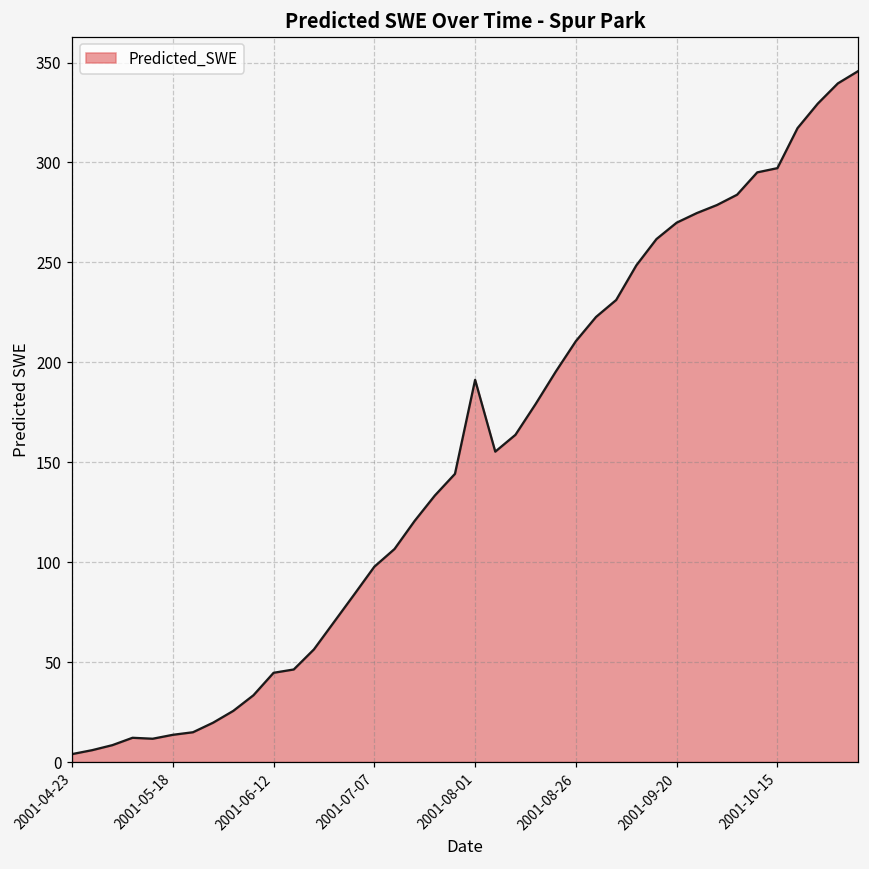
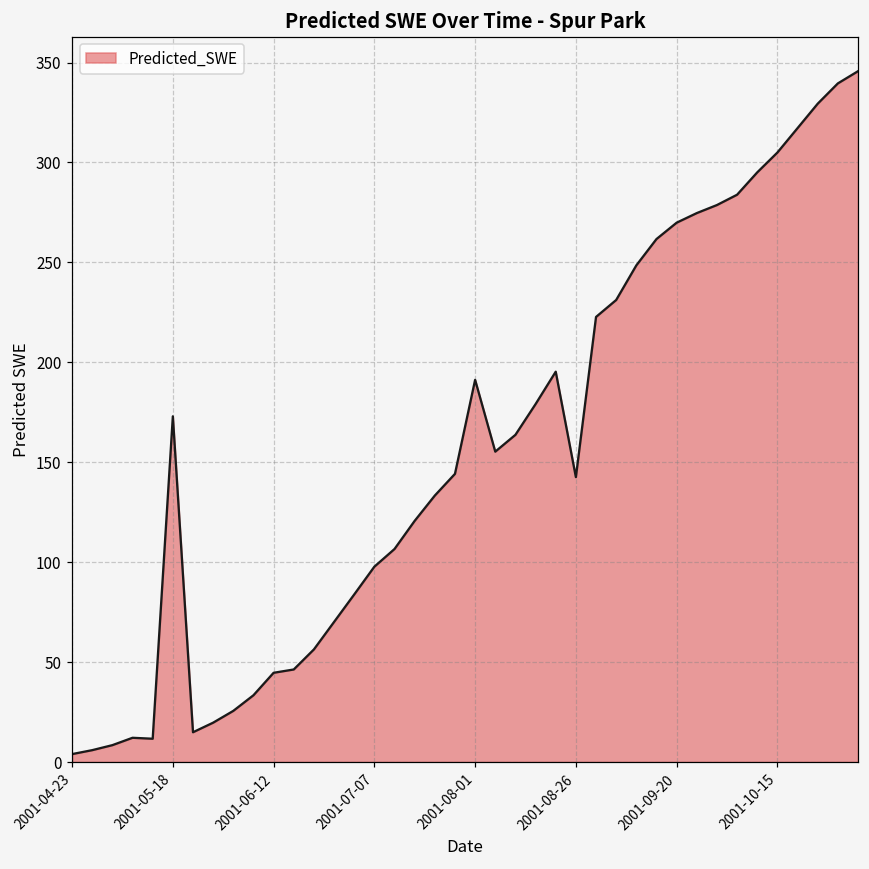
  {
    "2001-04-23": 4,
-   "2001-05-18": 14,
+   "2001-05-18": 173,
    "2001-06-12": 45,
    "2001-07-07": 98,
    "2001-08-01": 191,
-   "2001-08-26": 211,
+   "2001-08-26": 143,
    "2001-09-20": 270,
-   "2001-10-15": 297
+   "2001-10-15": 305
  }
